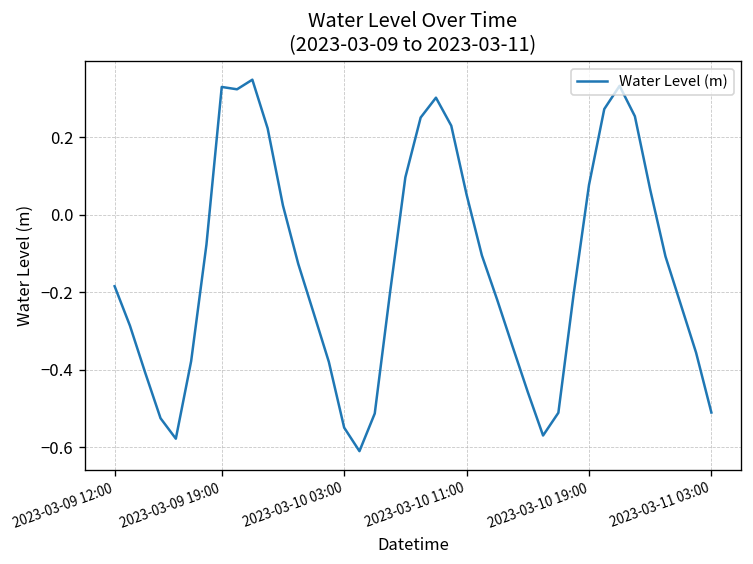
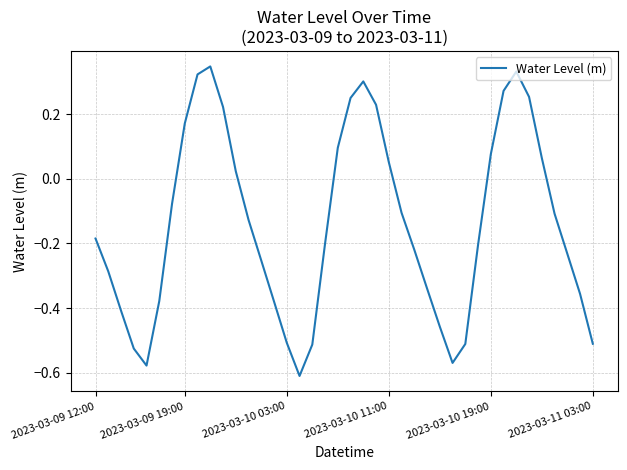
  {
    "2023-03-09 12:00": -0.18,
-   "2023-03-09 19:00": 0.33,
-   "2023-03-10 03:00": -0.55,
+   "2023-03-09 19:00": 0.17,
+   "2023-03-10 03:00": -0.51,
    "2023-03-10 11:00": 0.05,
    "2023-03-10 19:00": 0.08,
    "2023-03-11 03:00": -0.51
  }
